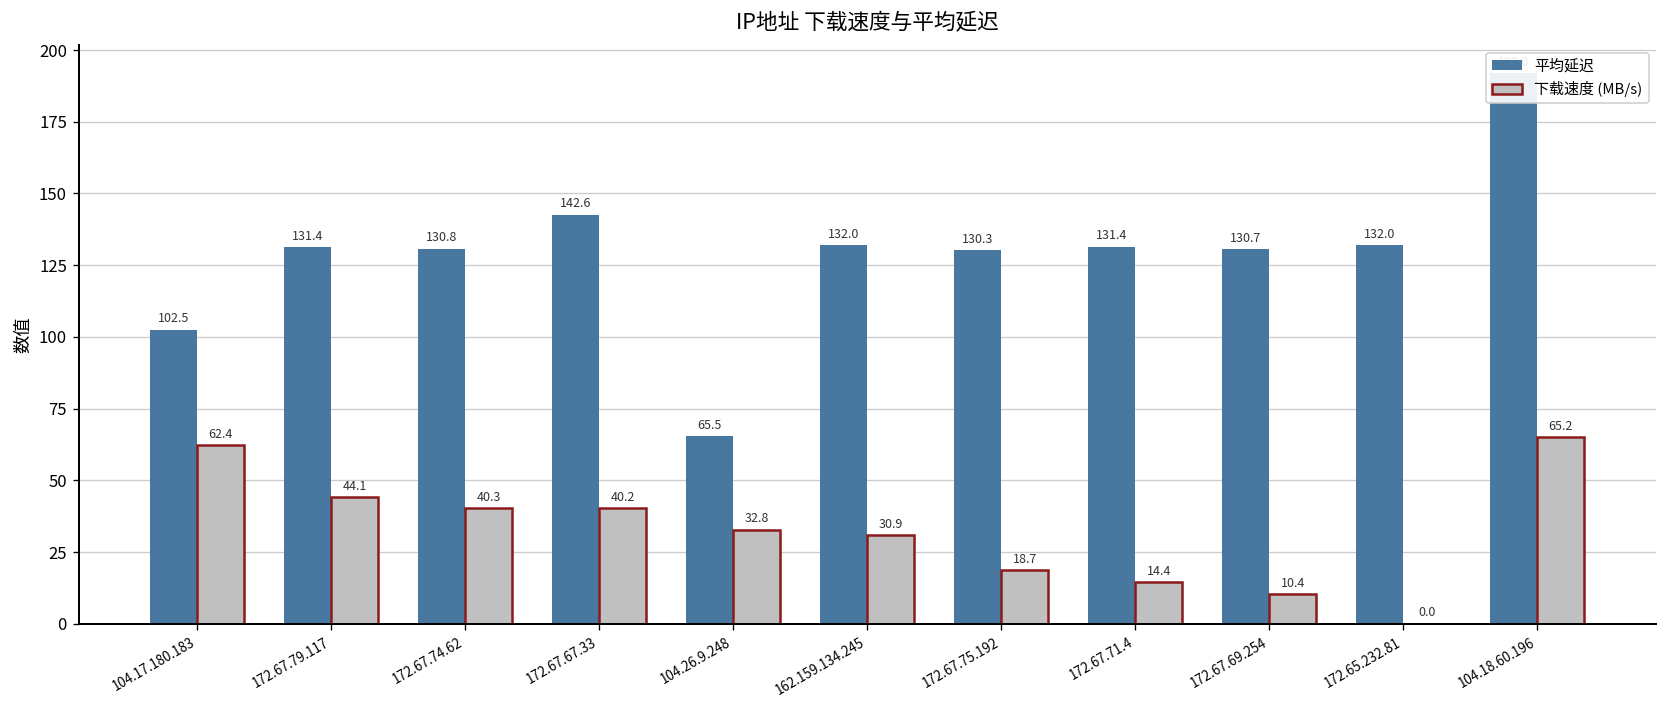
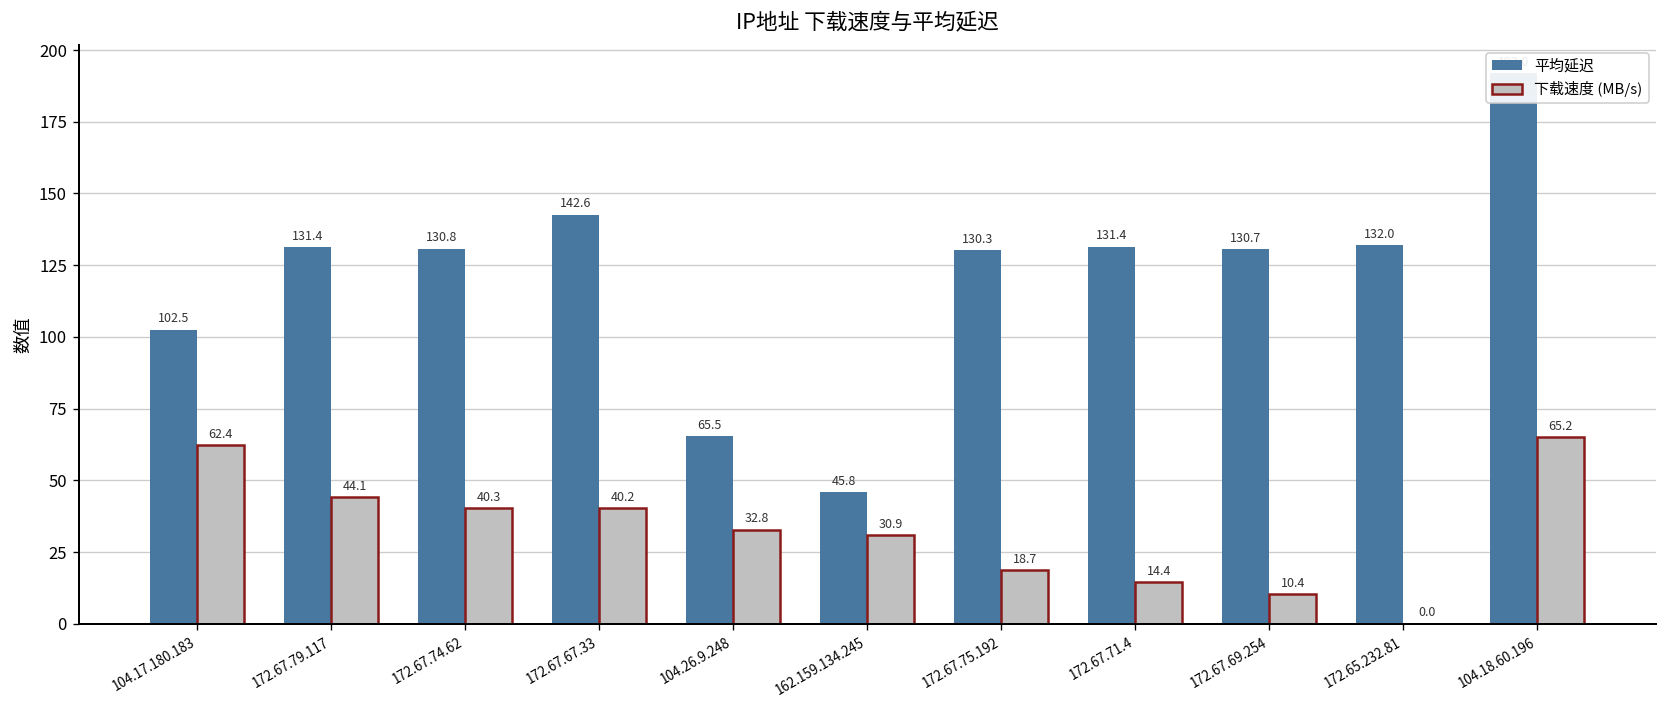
  {
    "平均延迟": {
      "104.17.180.183": 102.5,
      "172.67.79.117": 131.4,
      "172.67.74.62": 130.8,
      "172.67.67.33": 142.6,
      "104.26.9.248": 65.5,
-     "162.159.134.245": 132.0,
+     "162.159.134.245": 45.8,
      "172.67.75.192": 130.3,
      "172.67.71.4": 131.4,
      "172.67.69.254": 130.7,
      "172.65.232.81": 132.0
    },
    "下载速度 (MB/s)": {
      "104.17.180.183": 62.4,
      "172.67.79.117": 44.1,
      "172.67.74.62": 40.3,
      "172.67.67.33": 40.2,
      "104.26.9.248": 32.8,
      "162.159.134.245": 30.9,
      "172.67.75.192": 18.7,
      "172.67.71.4": 14.4,
      "172.67.69.254": 10.4,
      "172.65.232.81": 0.0,
      "104.18.60.196": 65.2
    }
  }
